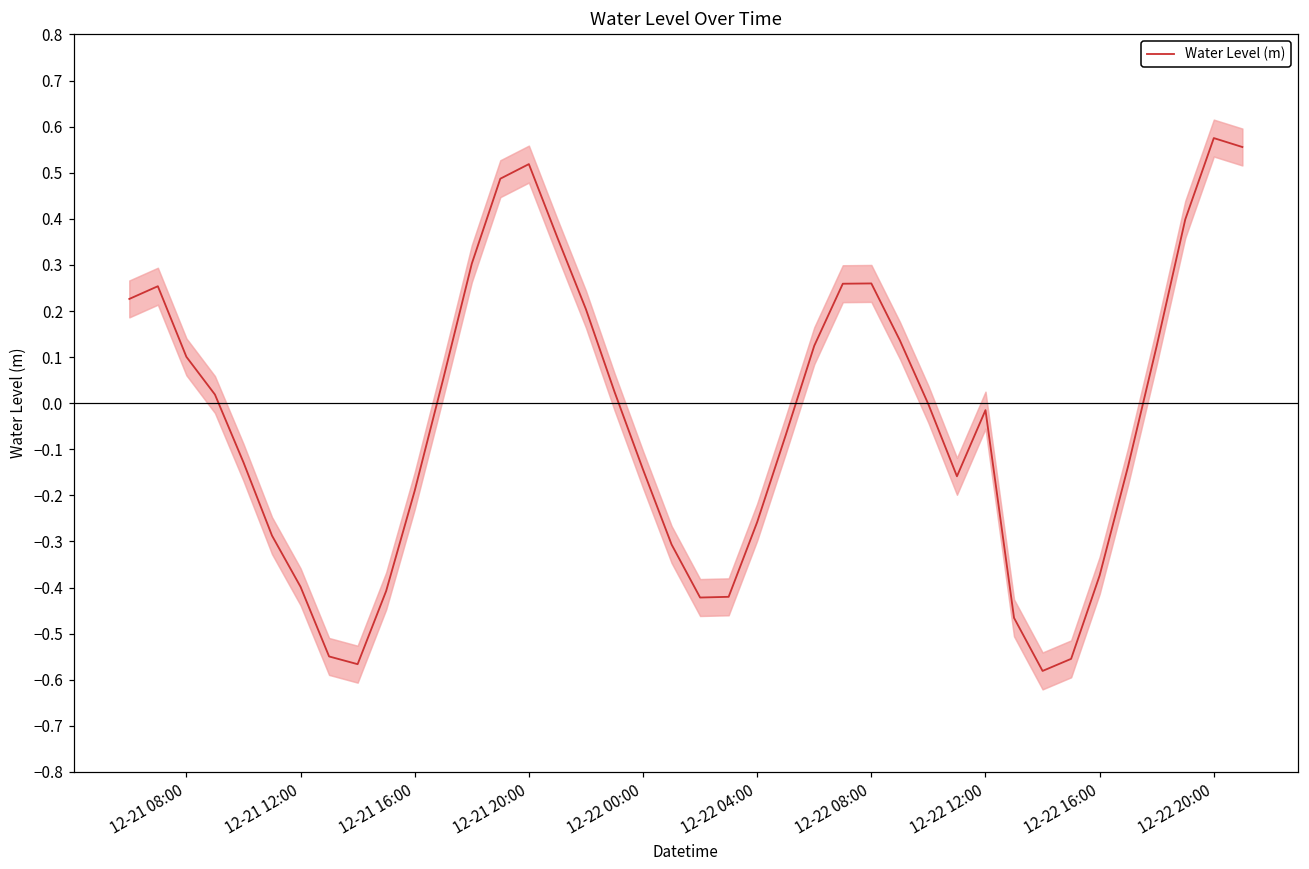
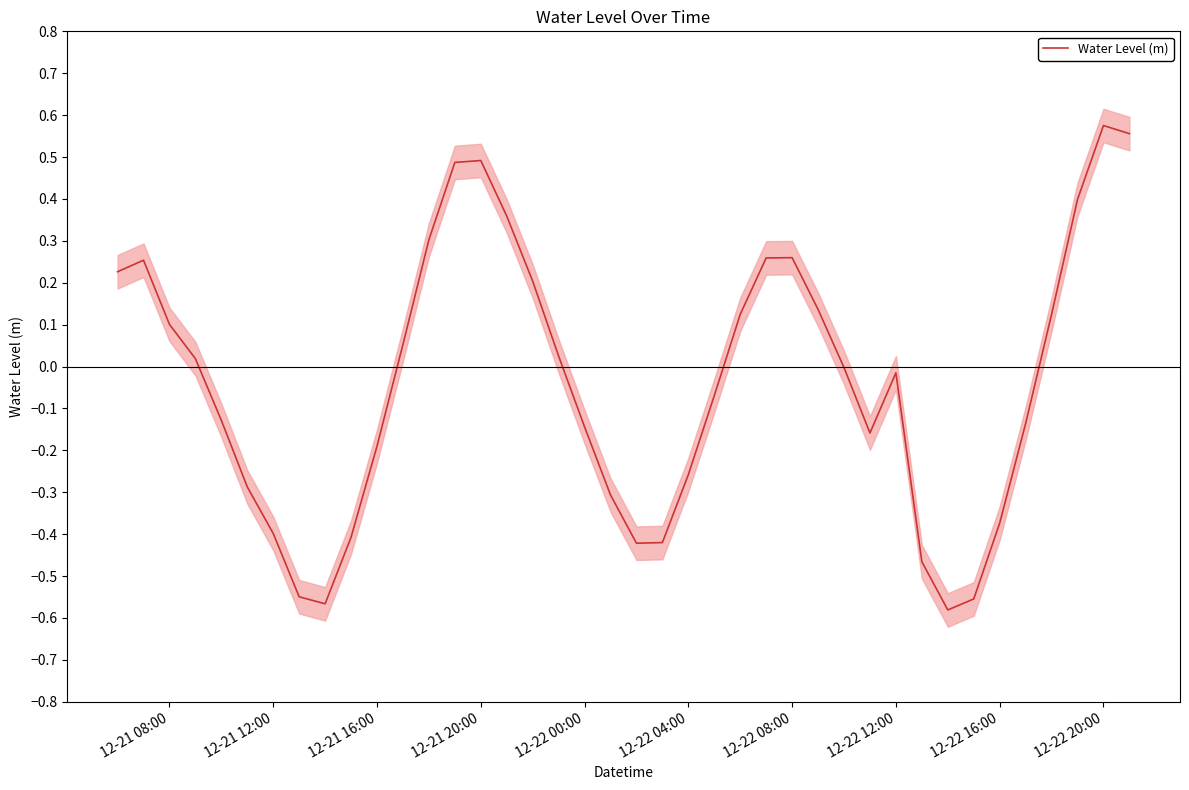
  {
    "Water Level (m)": {
      "12-21 08:00": 0.10,
      "12-21 12:00": -0.40,
      "12-21 16:00": -0.19,
-     "12-21 20:00": 0.52,
+     "12-21 20:00": 0.49,
      "12-22 00:00": -0.14,
      "12-22 04:00": -0.26,
      "12-22 08:00": 0.26,
      "12-22 12:00": -0.02,
      "12-22 16:00": -0.37,
      "12-22 20:00": 0.58
    }
  }
